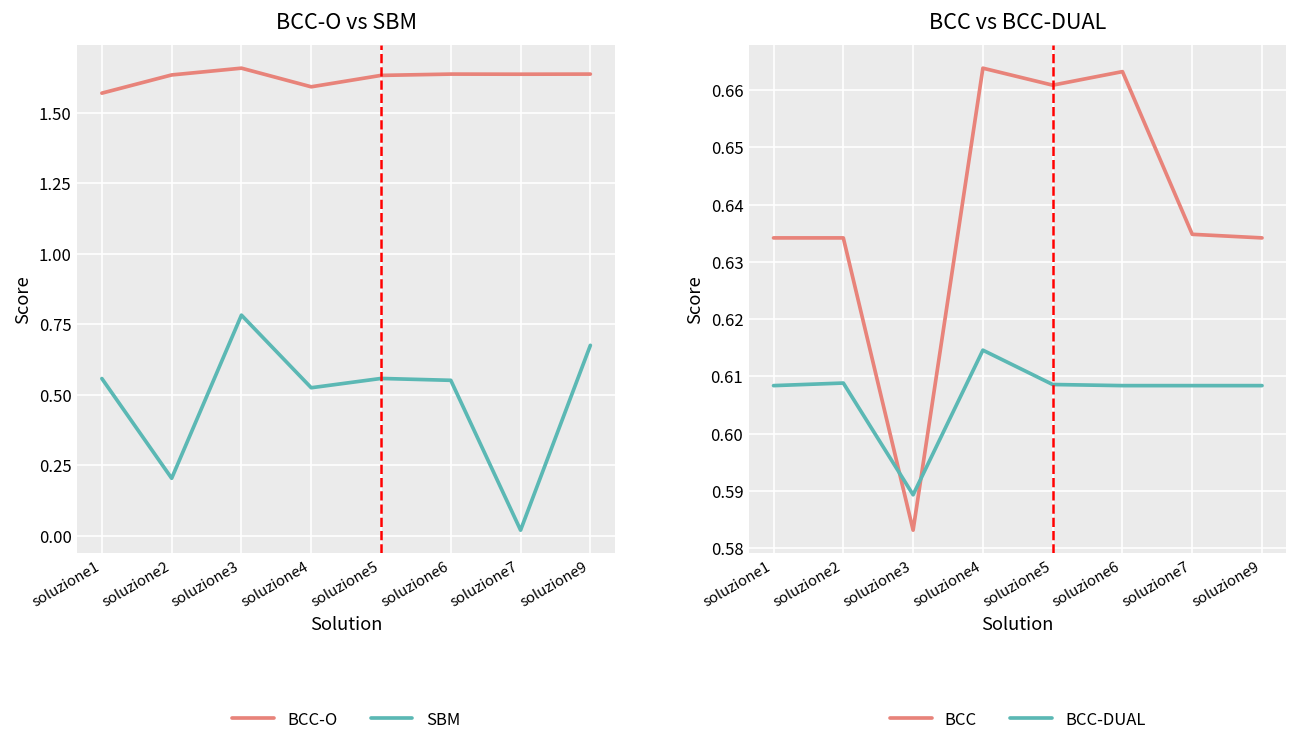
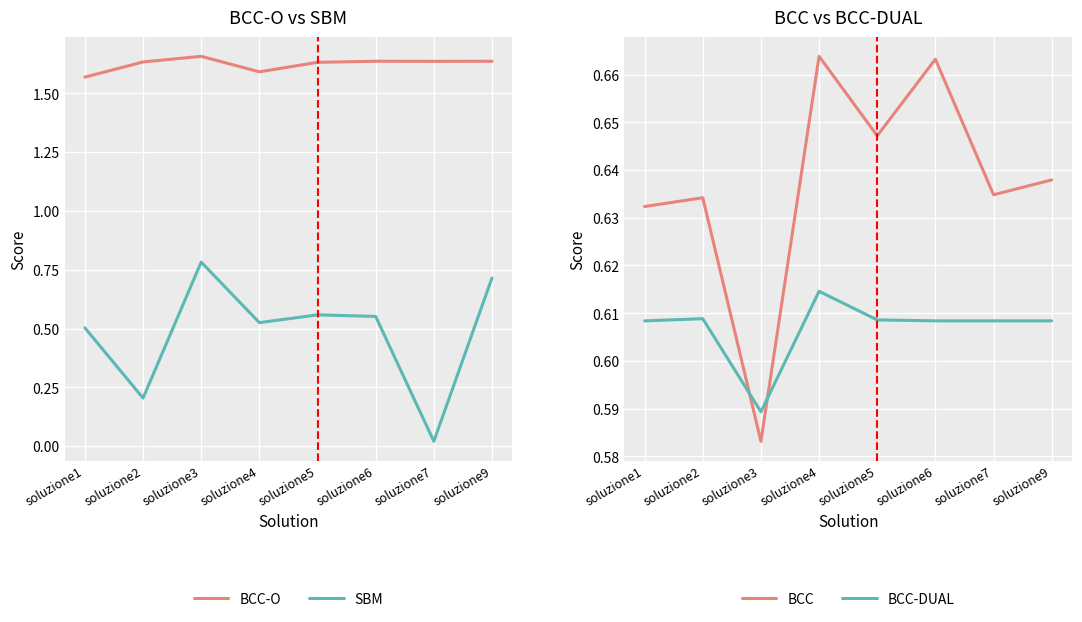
  {
    "BCC-O vs SBM": {
      "BCC-O": {
        "soluzione1": 1.57,
        "soluzione2": 1.63,
        "soluzione3": 1.66,
        "soluzione4": 1.59,
        "soluzione5": 1.63,
        "soluzione6": 1.64,
        "soluzione7": 1.64,
        "soluzione9": 1.64
      },
      "SBM": {
-       "soluzione1": 0.56,
+       "soluzione1": 0.50,
        "soluzione2": 0.20,
        "soluzione3": 0.78,
        "soluzione4": 0.53,
        "soluzione5": 0.56,
        "soluzione6": 0.55,
        "soluzione7": 0.02,
-       "soluzione9": 0.68
+       "soluzione9": 0.71
      }
    },
    "BCC vs BCC-DUAL": {
      "BCC": {
-       "soluzione1": 0.634,
+       "soluzione1": 0.632,
        "soluzione2": 0.634,
        "soluzione3": 0.583,
        "soluzione4": 0.664,
-       "soluzione5": 0.661,
+       "soluzione5": 0.647,
        "soluzione6": 0.663,
        "soluzione7": 0.635,
-       "soluzione9": 0.634
+       "soluzione9": 0.638
      },
      "BCC-DUAL": {
        "soluzione1": 0.608,
        "soluzione2": 0.609,
        "soluzione3": 0.589,
        "soluzione4": 0.615,
        "soluzione5": 0.609,
        "soluzione6": 0.608,
        "soluzione7": 0.608,
        "soluzione9": 0.608
      }
    }
  }
